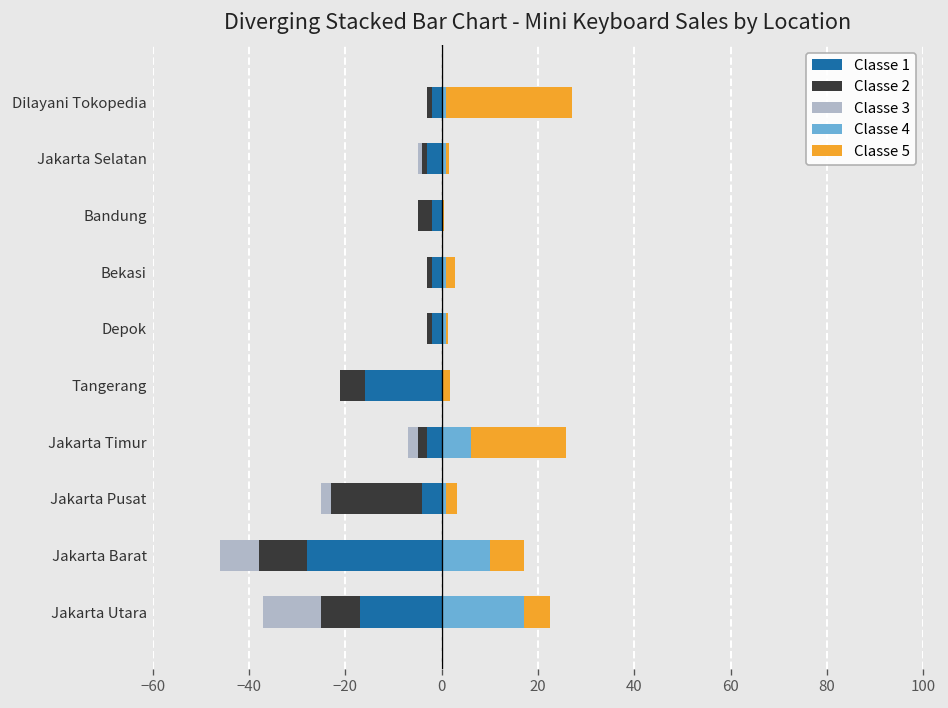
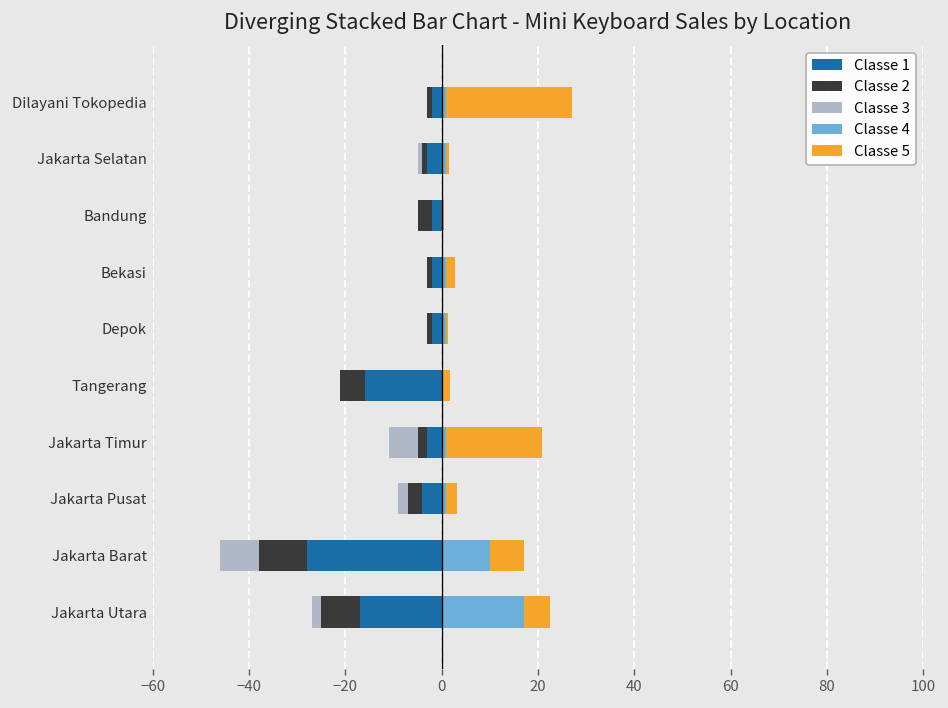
  {
    "Classe 1": {
      "Dilayani Tokopedia": -2,
      "Jakarta Selatan": -3,
      "Bandung": -2,
      "Bekasi": -2,
      "Depok": -2,
      "Tangerang": -16,
      "Jakarta Timur": -3,
      "Jakarta Pusat": -4,
      "Jakarta Barat": -28,
      "Jakarta Utara": -17
    },
    "Classe 2": {
      "Dilayani Tokopedia": -1,
      "Jakarta Selatan": -1,
      "Bandung": -3,
      "Bekasi": -1,
      "Depok": -1,
      "Tangerang": -5,
      "Jakarta Timur": -2,
-     "Jakarta Pusat": -19,
+     "Jakarta Pusat": -3,
      "Jakarta Barat": -10,
      "Jakarta Utara": -8
    },
    "Classe 3": {
      "Dilayani Tokopedia": 0,
      "Jakarta Selatan": -1,
      "Bandung": 0,
      "Bekasi": 0,
      "Depok": 0,
      "Tangerang": 0,
-     "Jakarta Timur": -2,
+     "Jakarta Timur": -6,
      "Jakarta Pusat": -2,
      "Jakarta Barat": -8,
-     "Jakarta Utara": -12
+     "Jakarta Utara": -2
    },
    "Classe 4": {
      "Dilayani Tokopedia": 1,
      "Jakarta Selatan": 1,
      "Bandung": 0,
      "Bekasi": 1,
      "Depok": 1,
      "Tangerang": 0,
-     "Jakarta Timur": 6,
+     "Jakarta Timur": 1,
      "Jakarta Pusat": 1,
      "Jakarta Barat": 10,
      "Jakarta Utara": 17
    },
    "Classe 5": {
      "Dilayani Tokopedia": 26,
      "Bekasi": 2,
      "Tangerang": 2,
      "Jakarta Timur": 20,
      "Jakarta Pusat": 2,
      "Jakarta Barat": 7,
      "Jakarta Utara": 6
    }
  }
